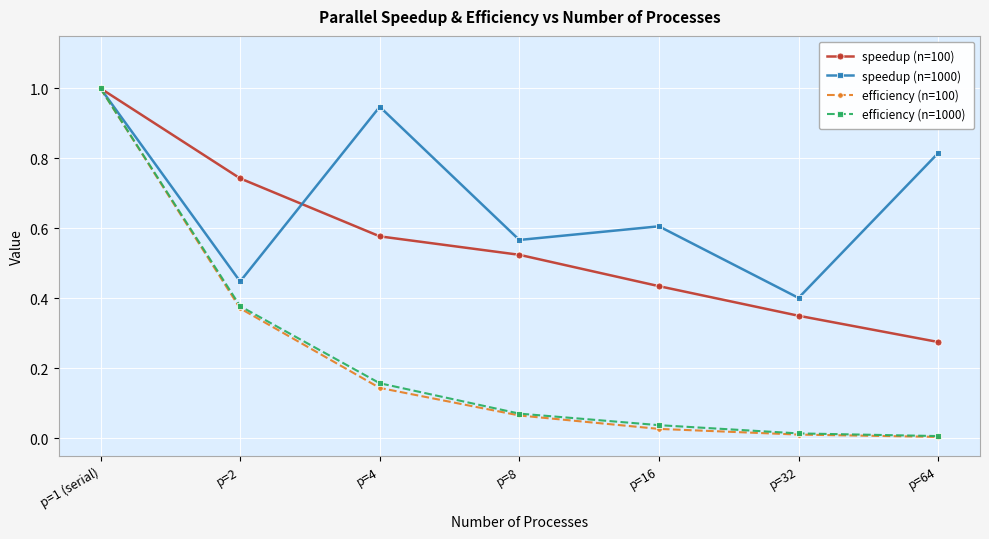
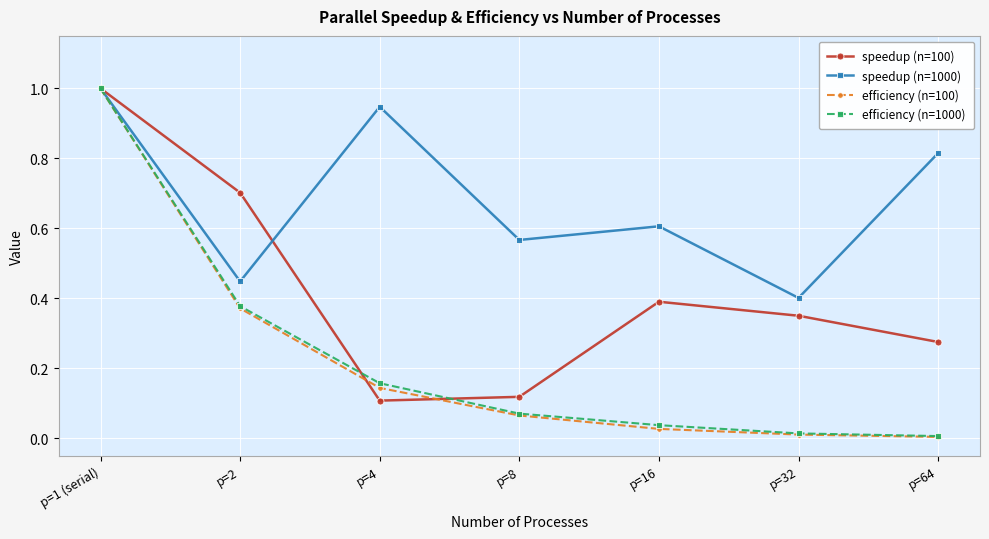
  {
    "speedup (n=100)": {
-     "p=2": 0.74,
-     "p=4": 0.58,
-     "p=8": 0.52,
-     "p=16": 0.44,
+     "p=2": 0.70,
+     "p=4": 0.11,
+     "p=8": 0.12,
+     "p=16": 0.39,
      "p=32": 0.35,
      "p=64": 0.28
    },
    "speedup (n=1000)": {
      "p=2": 0.45,
      "p=4": 0.95,
      "p=8": 0.57,
      "p=16": 0.61,
      "p=32": 0.40,
      "p=64": 0.82
    },
    "efficiency (n=100)": {
      "p=4": 0.14,
      "p=16": 0.03
    },
    "efficiency (n=1000)": {
      "p=4": 0.16,
      "p=16": 0.04
    }
  }
